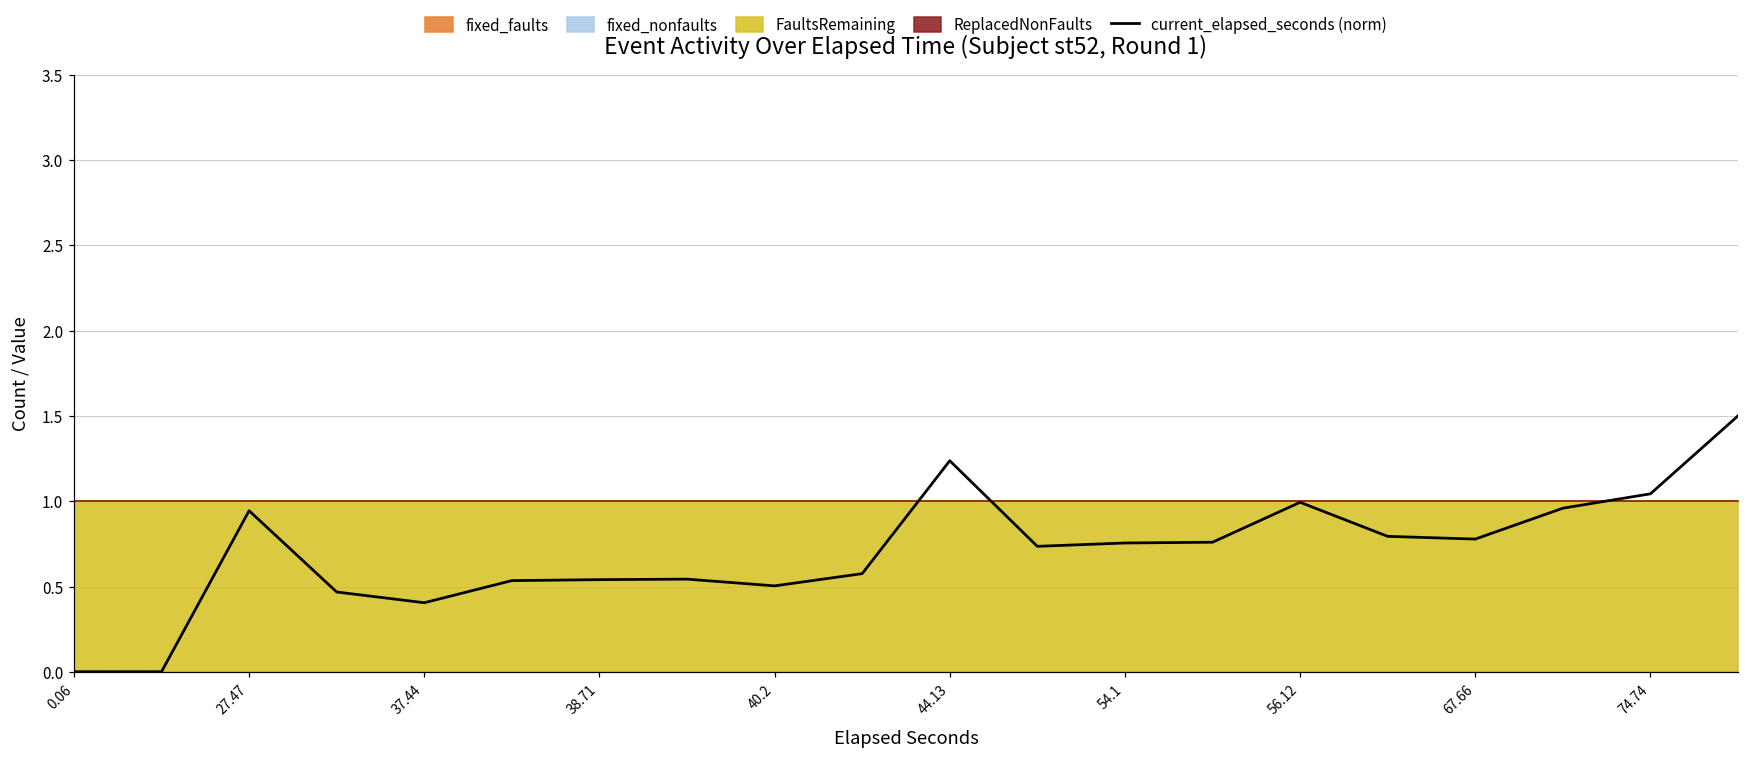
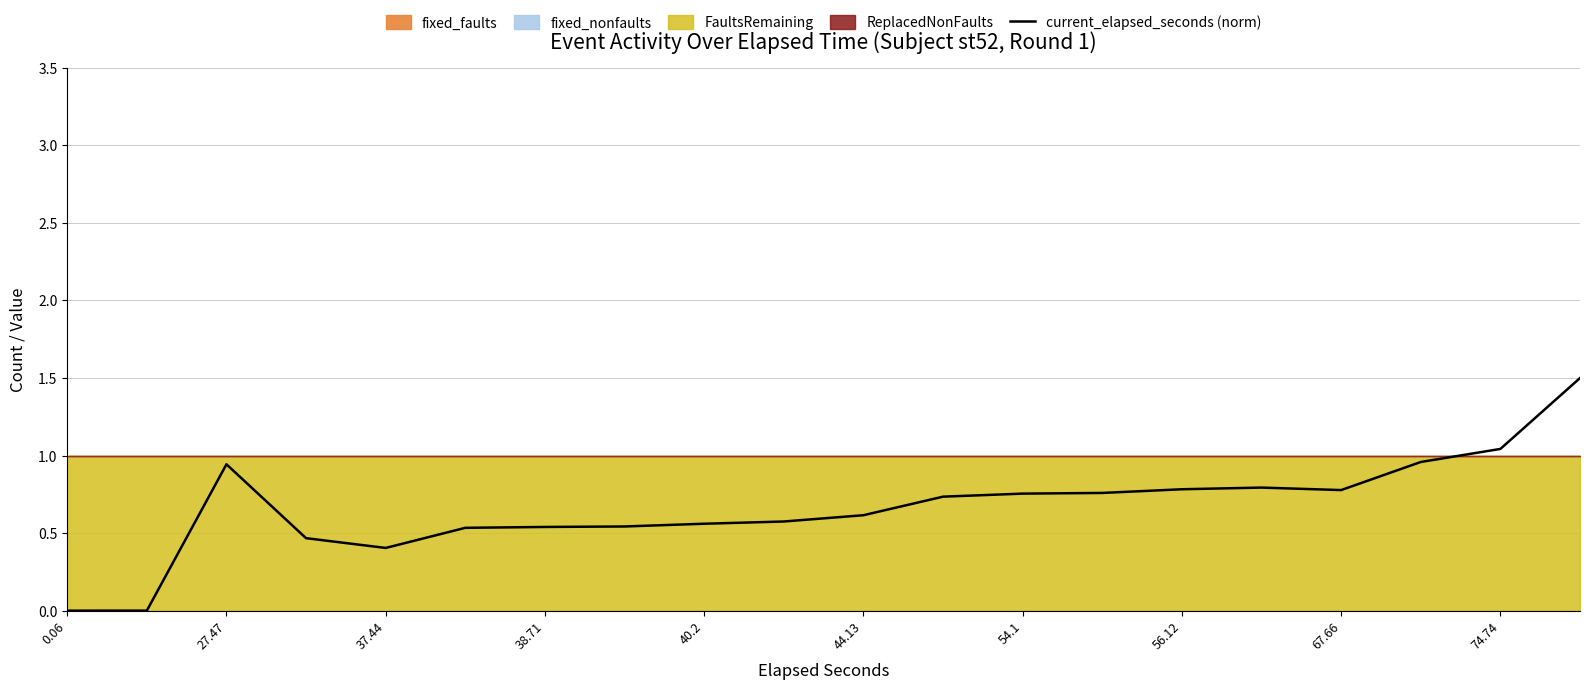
  {
    "current_elapsed_seconds (norm)": {
      "27.47": 0.94,
      "37.44": 0.41,
      "38.71": 0.54,
-     "40.2": 0.50,
-     "44.13": 1.24,
+     "40.2": 0.56,
+     "44.13": 0.62,
      "54.1": 0.76,
-     "56.12": 0.99,
+     "56.12": 0.78,
      "67.66": 0.78,
      "74.74": 1.04
    }
  }
